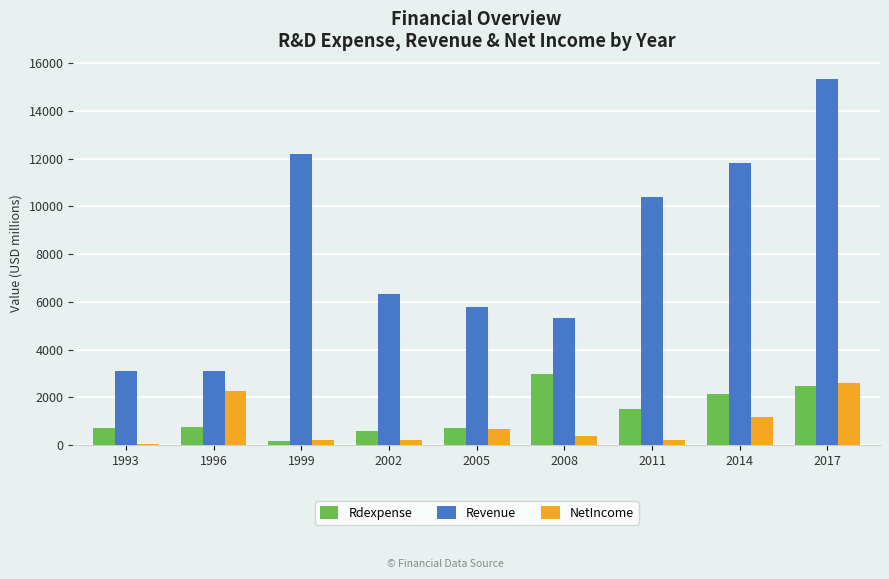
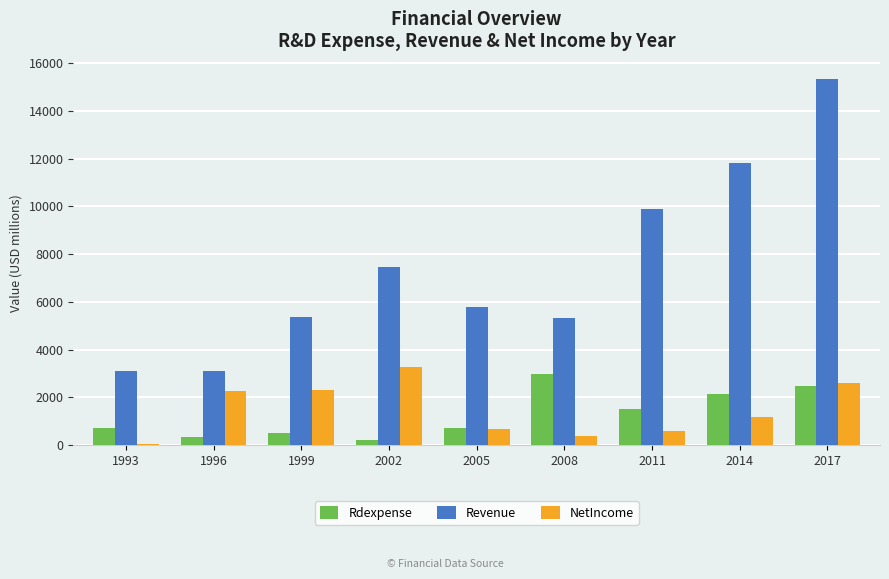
  {
    "Rdexpense": {
      "1993": 700,
-     "1996": 700,
-     "1999": 200,
-     "2002": 600,
+     "1996": 300,
+     "1999": 500,
+     "2002": 200,
      "2005": 700,
      "2008": 3000,
      "2011": 1500,
      "2014": 2100,
      "2017": 2500
    },
    "Revenue": {
      "1993": 3100,
      "1996": 3100,
-     "1999": 12200,
-     "2002": 6300,
+     "1999": 5300,
+     "2002": 7500,
      "2005": 5800,
      "2008": 5300,
-     "2011": 10400,
+     "2011": 9900,
      "2014": 11800,
      "2017": 15300
    },
    "NetIncome": {
      "1996": 2300,
-     "1999": 200,
-     "2002": 200,
+     "1999": 2300,
+     "2002": 3300,
      "2005": 700,
      "2008": 400,
-     "2011": 200,
+     "2011": 600,
      "2014": 1200,
      "2017": 2600
    }
  }
